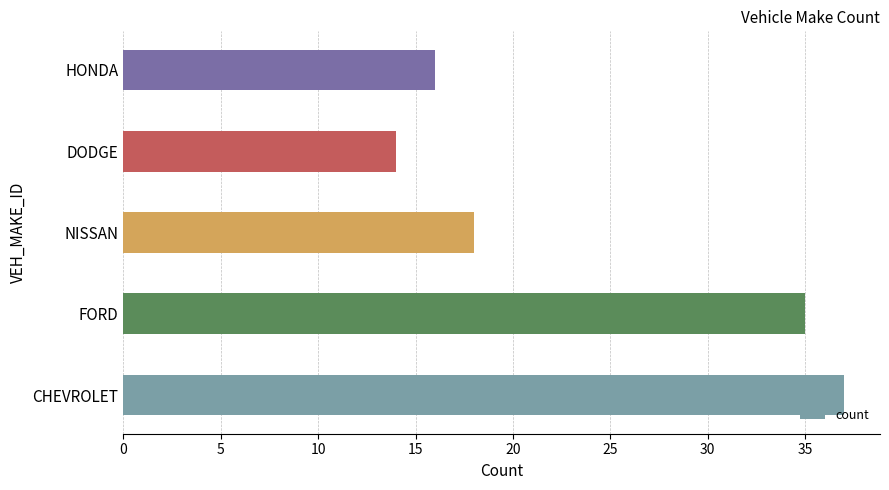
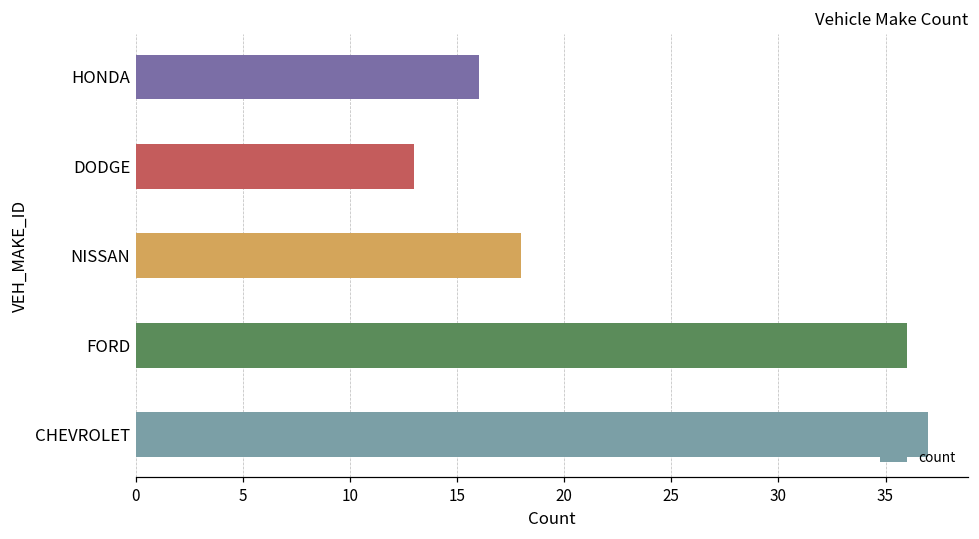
  {
    "HONDA": 16,
-   "DODGE": 14,
+   "DODGE": 13,
    "NISSAN": 18,
-   "FORD": 35,
+   "FORD": 36,
    "CHEVROLET": 37
  }
